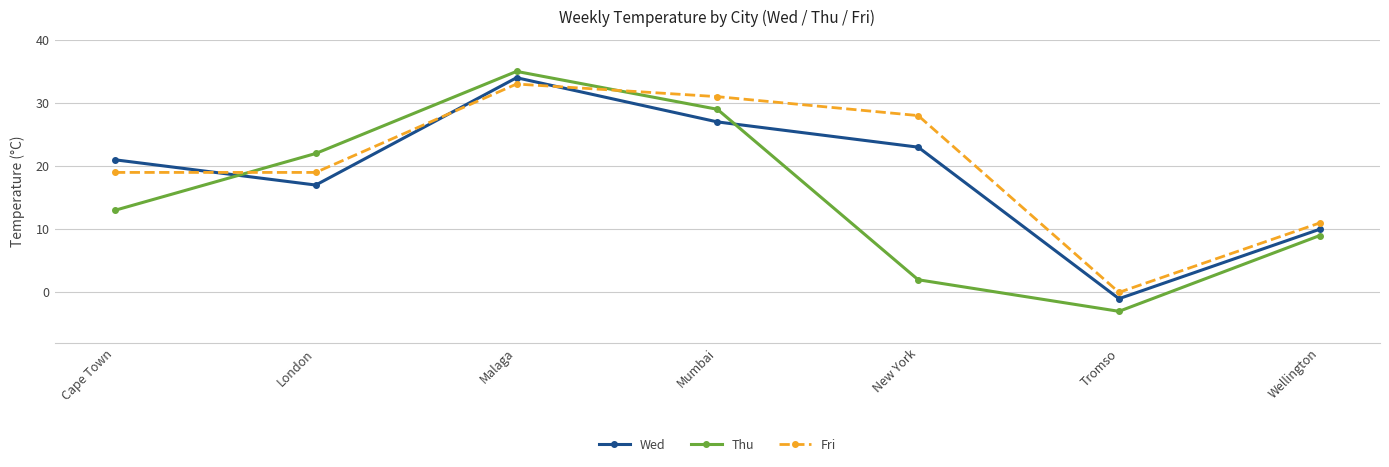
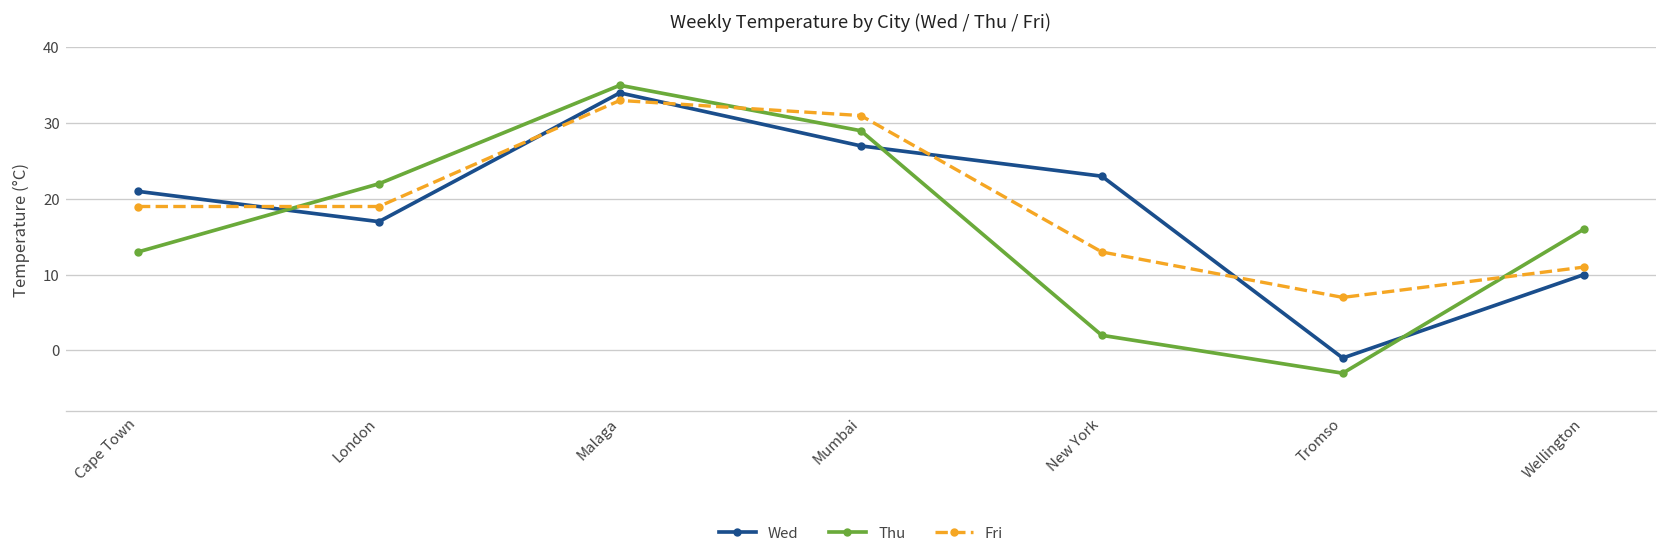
  {
    "Wed": {
      "Cape Town": 21,
      "London": 17,
      "Malaga": 34,
      "Mumbai": 27,
      "New York": 23,
      "Tromso": -1,
      "Wellington": 10
    },
    "Thu": {
      "Cape Town": 13,
      "London": 22,
      "Malaga": 35,
      "Mumbai": 29,
      "New York": 2,
      "Tromso": -3,
-     "Wellington": 9
+     "Wellington": 16
    },
    "Fri": {
      "Cape Town": 19,
      "London": 19,
      "Malaga": 33,
      "Mumbai": 31,
-     "New York": 28,
-     "Tromso": 0,
+     "New York": 13,
+     "Tromso": 7,
      "Wellington": 11
    }
  }
